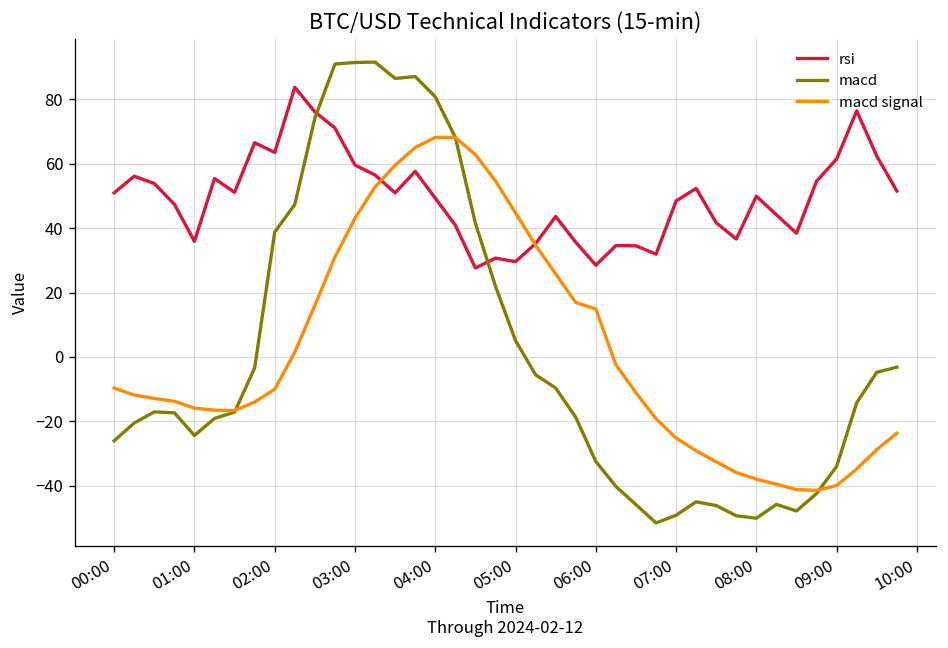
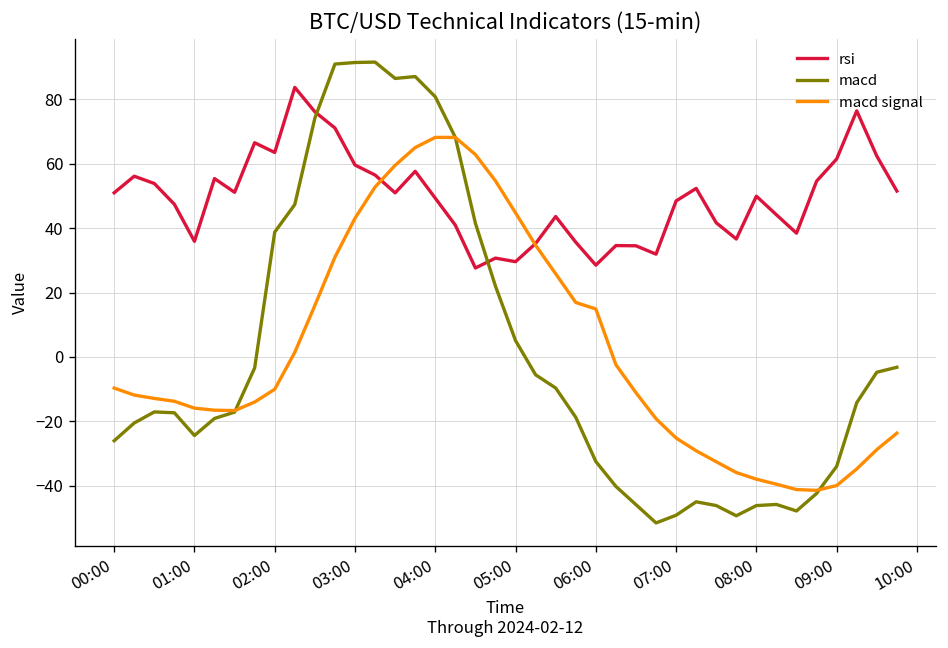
  {
    "rsi": {
      "00:00": 51,
      "01:00": 36,
      "02:00": 63,
      "03:00": 60,
      "04:00": 49,
      "05:00": 30,
      "06:00": 28,
      "07:00": 48,
      "08:00": 50,
      "09:00": 61
    },
    "macd": {
      "00:00": -26,
      "01:00": -24,
      "02:00": 39,
      "03:00": 91,
      "04:00": 81,
      "05:00": 5,
      "06:00": -32,
      "07:00": -49,
-     "08:00": -50,
+     "08:00": -46,
      "09:00": -34
    },
    "macd signal": {
      "00:00": -10,
      "01:00": -16,
      "02:00": -10,
      "03:00": 43,
      "04:00": 68,
      "05:00": 45,
      "06:00": 15,
      "07:00": -25,
      "08:00": -38,
      "09:00": -40
    }
  }
